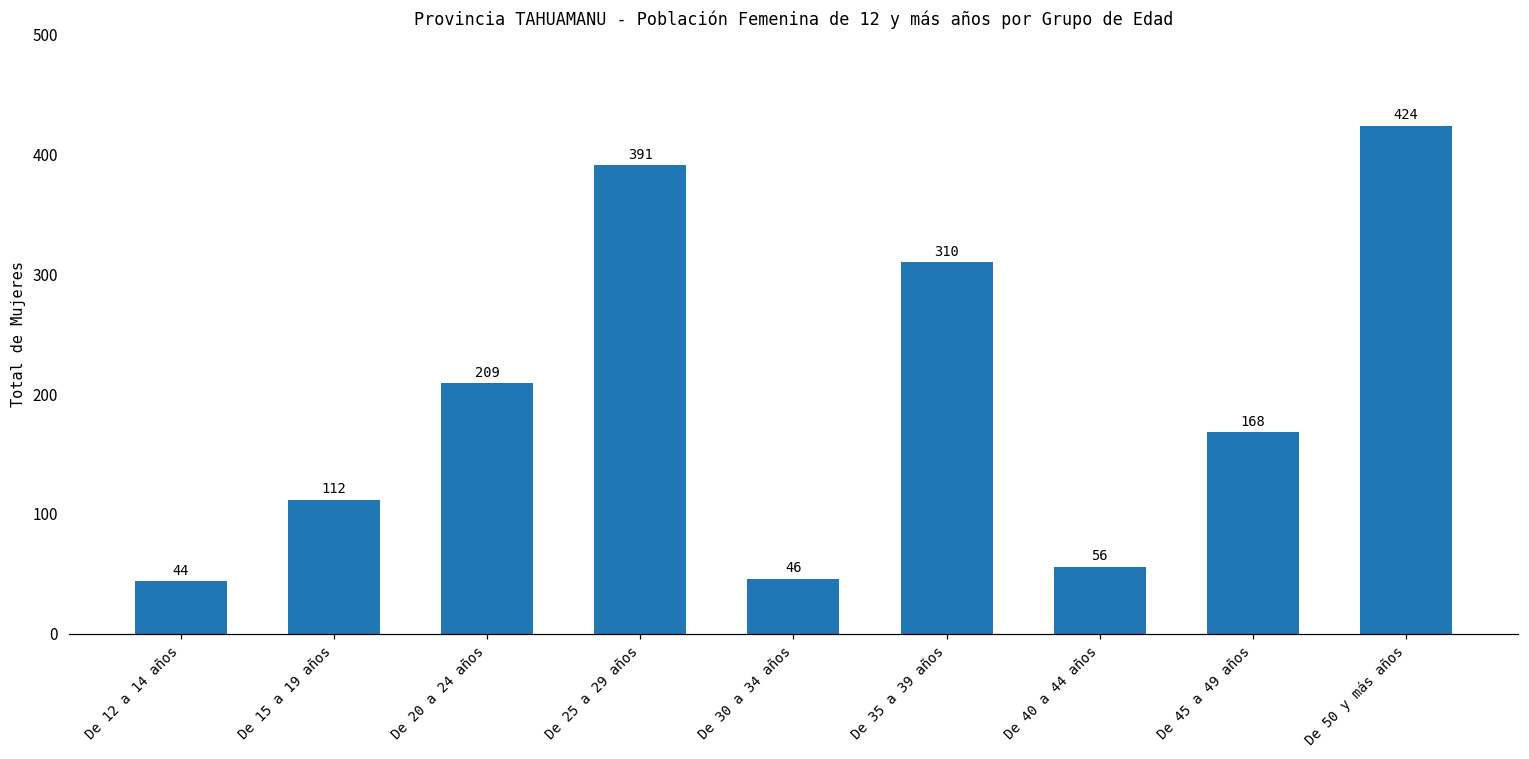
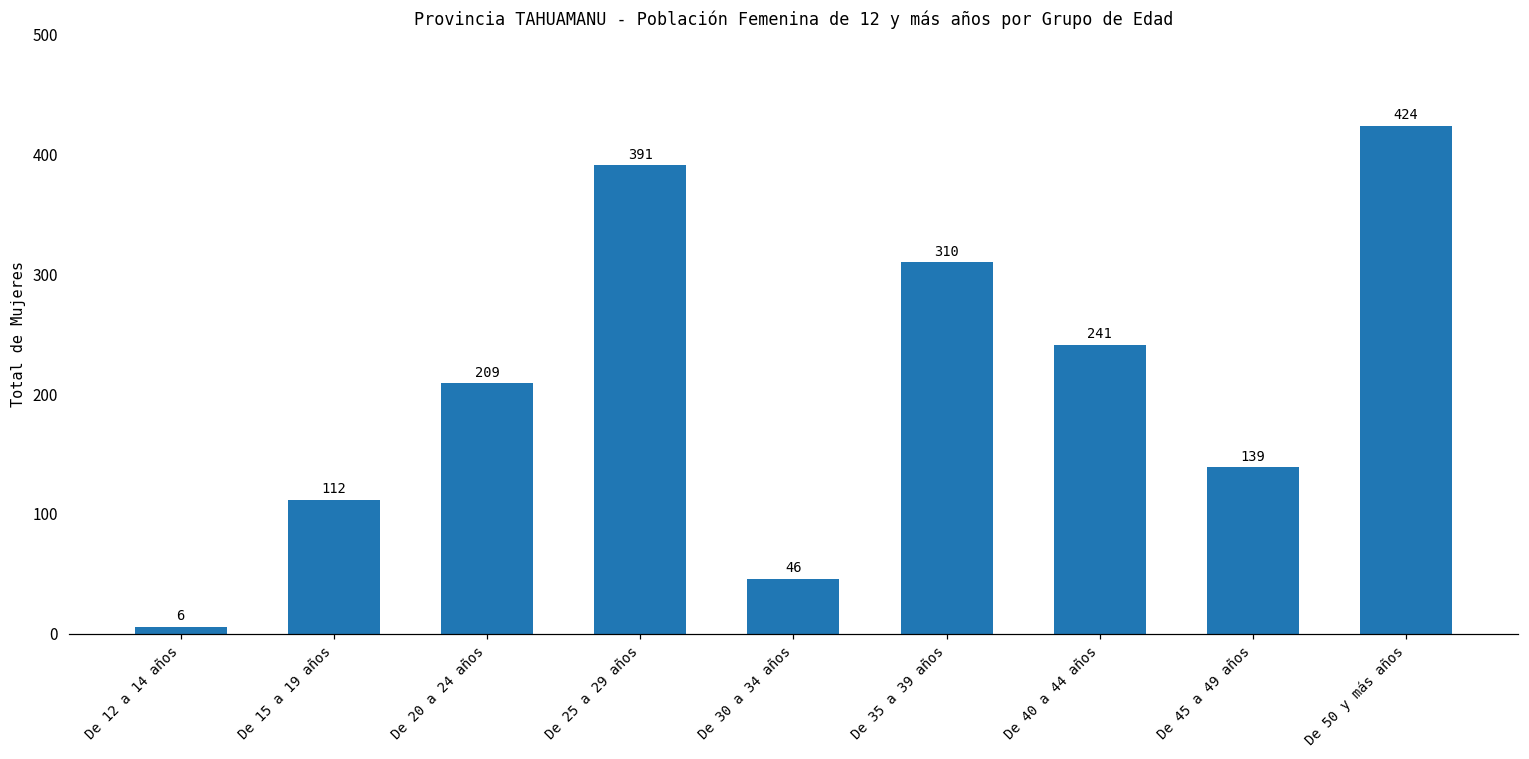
  {
-   "De 12 a 14 años": 44,
+   "De 12 a 14 años": 6,
    "De 15 a 19 años": 112,
    "De 20 a 24 años": 209,
    "De 25 a 29 años": 391,
    "De 30 a 34 años": 46,
    "De 35 a 39 años": 310,
-   "De 40 a 44 años": 56,
-   "De 45 a 49 años": 168,
+   "De 40 a 44 años": 241,
+   "De 45 a 49 años": 139,
    "De 50 y más años": 424
  }
